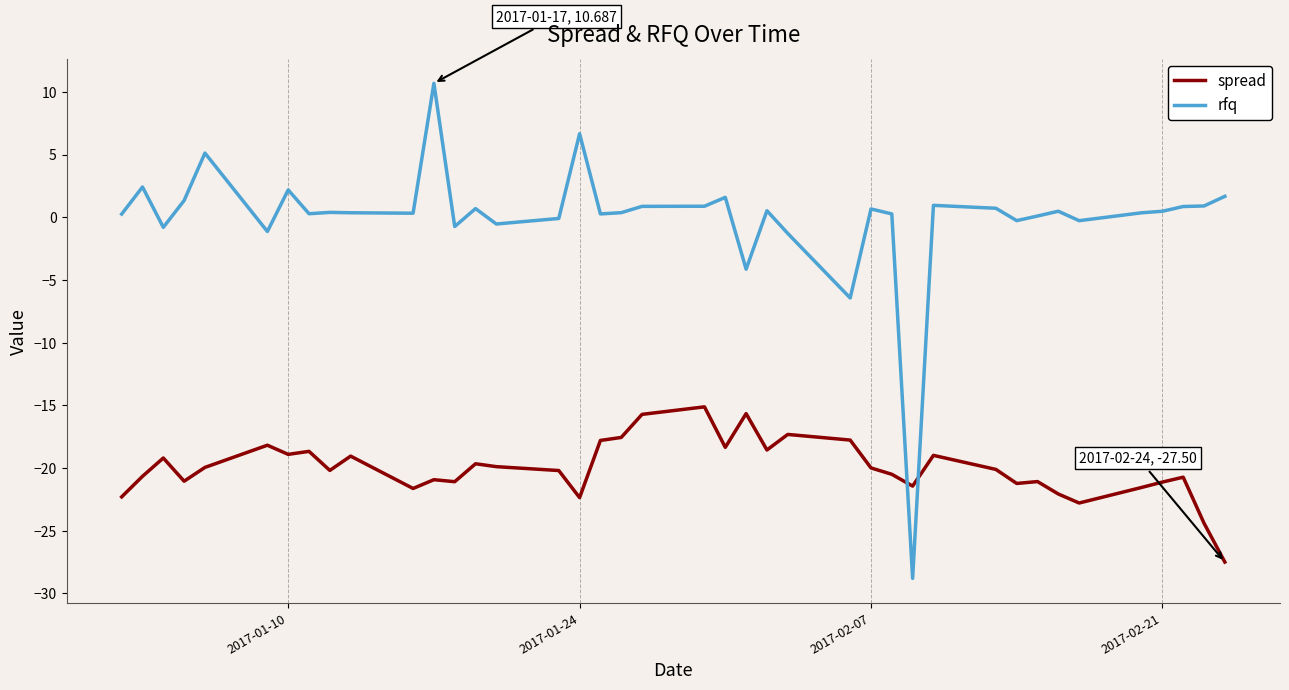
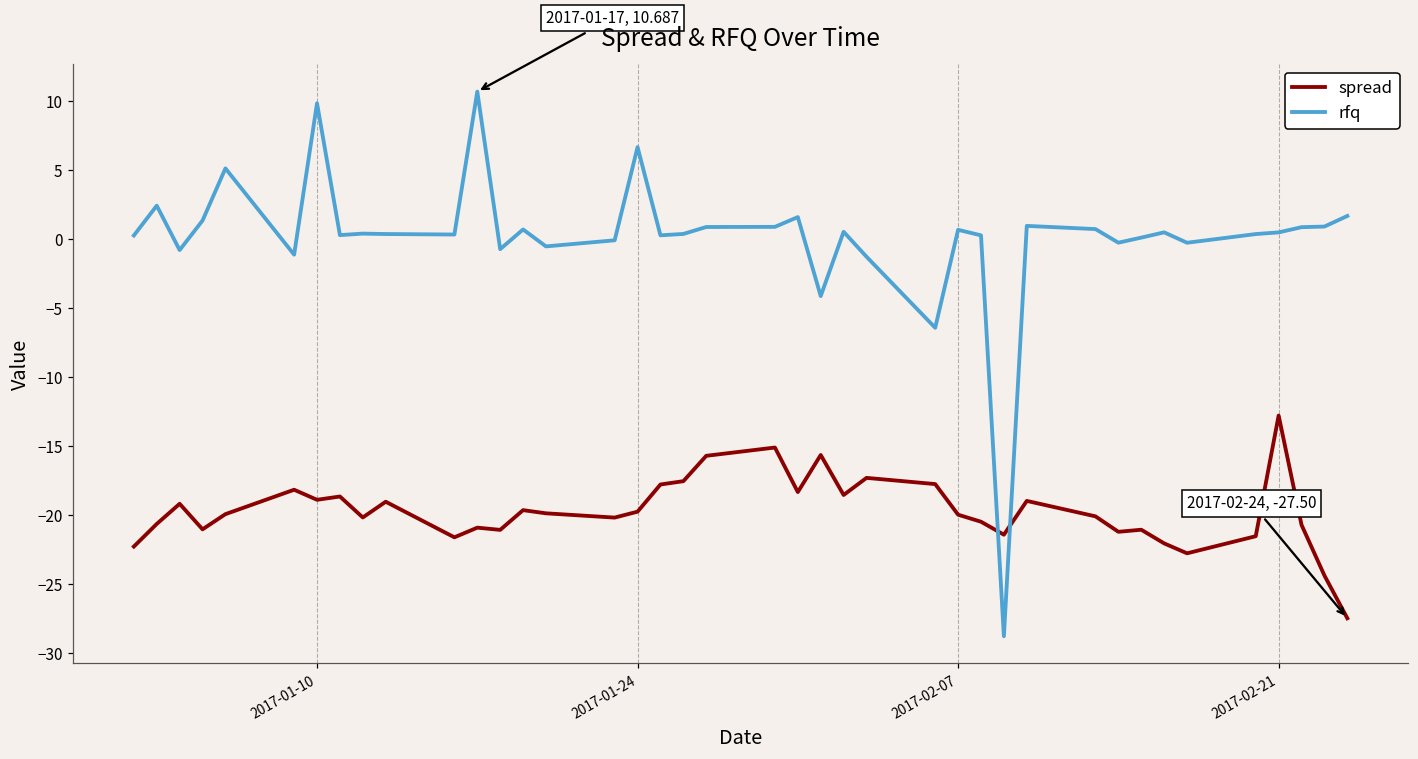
  {
    "spread": {
      "2017-01-10": -18.9,
-     "2017-01-24": -22.4,
+     "2017-01-24": -19.8,
      "2017-02-07": -20.0,
-     "2017-02-21": -21.1
+     "2017-02-21": -12.8
    },
    "rfq": {
-     "2017-01-10": 2.2,
+     "2017-01-10": 9.8,
      "2017-01-24": 6.7,
      "2017-02-07": 0.7,
      "2017-02-21": 0.5
    }
  }
